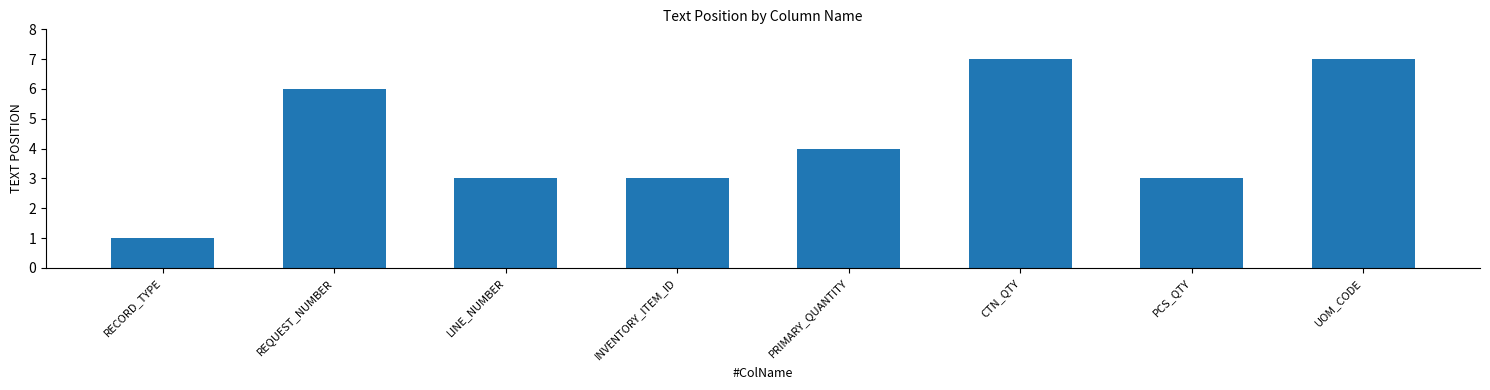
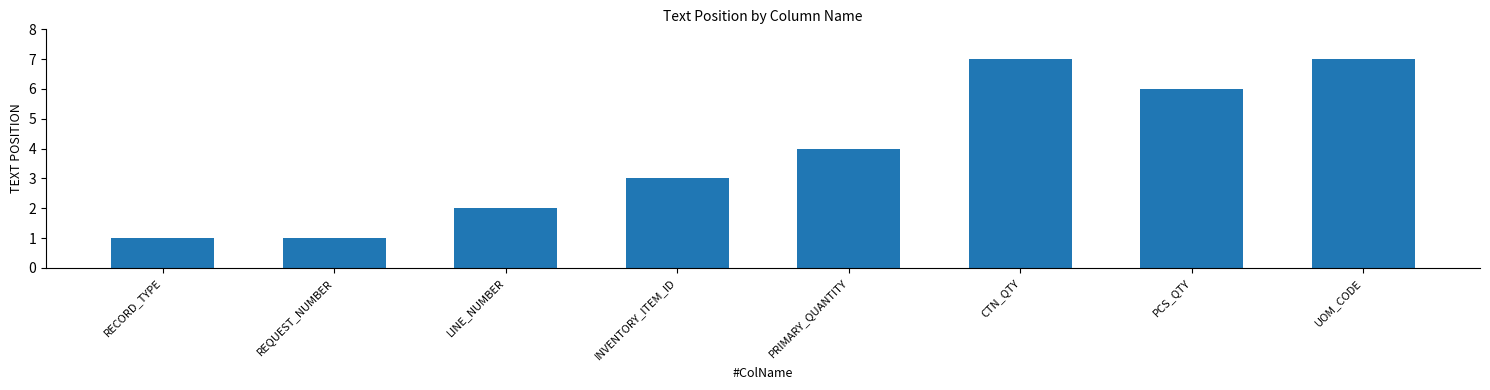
  {
    "RECORD_TYPE": 1,
-   "REQUEST_NUMBER": 6,
-   "LINE_NUMBER": 3,
+   "REQUEST_NUMBER": 1,
+   "LINE_NUMBER": 2,
    "INVENTORY_ITEM_ID": 3,
    "PRIMARY_QUANTITY": 4,
    "CTN_QTY": 7,
-   "PCS_QTY": 3,
+   "PCS_QTY": 6,
    "UOM_CODE": 7
  }
